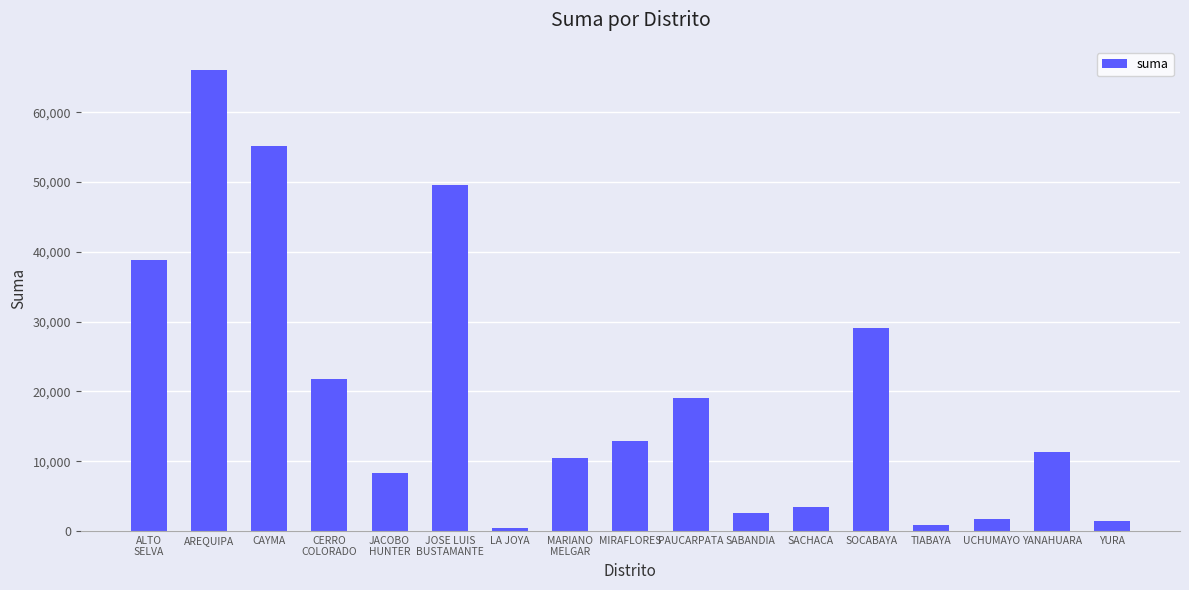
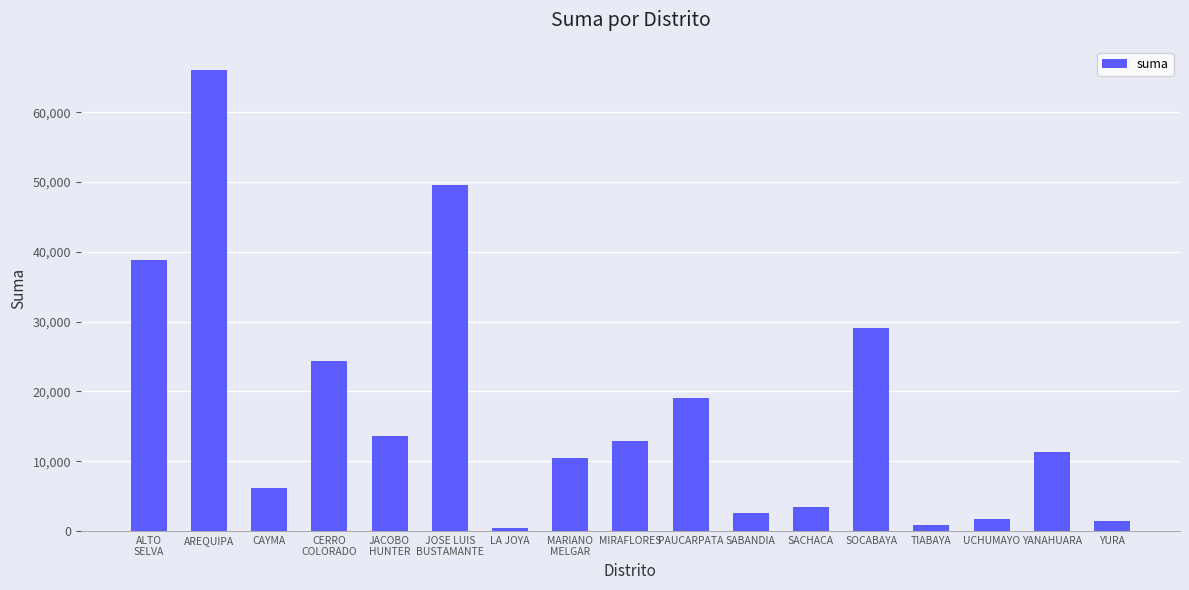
  {
    "ALTO SELVA": "39,000",
    "AREQUIPA": "66,000",
-   "CAYMA": "55,000",
-   "CERRO COLORADO": "22,000",
-   "JACOBO HUNTER": "8,000",
+   "CAYMA": "6,000",
+   "CERRO COLORADO": "24,000",
+   "JACOBO HUNTER": "14,000",
    "JOSE LUIS BUSTAMANTE": "50,000",
    "LA JOYA": "0",
    "MARIANO MELGAR": "10,000",
    "MIRAFLORES": "13,000",
    "PAUCARPATA": "19,000",
    "SABANDIA": "3,000",
    "SACHACA": "3,000",
    "SOCABAYA": "29,000",
    "TIABAYA": "1,000",
    "UCHUMAYO": "2,000",
    "YANAHUARA": "11,000",
    "YURA": "1,000"
  }
